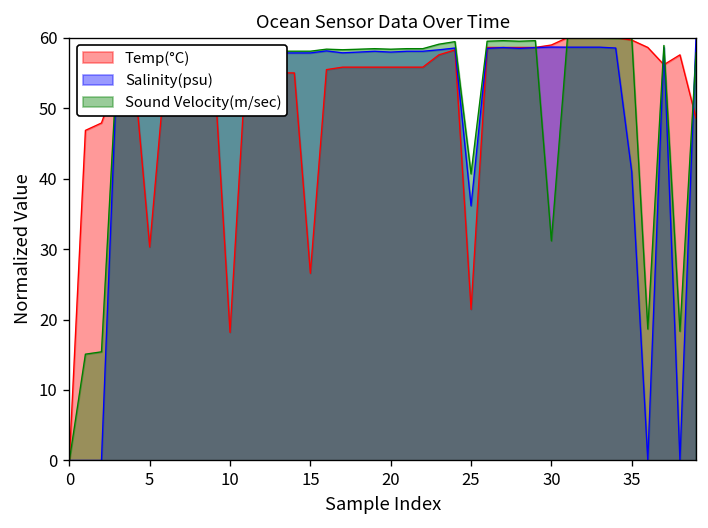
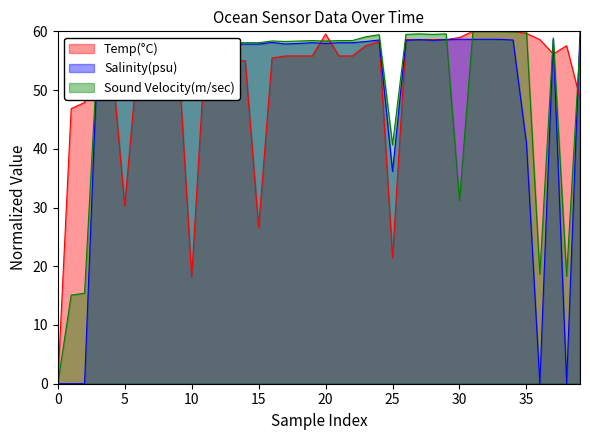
  {
    "Temp(°C)": {
      "5": 30,
      "10": 18,
      "15": 27,
-     "20": 56,
+     "20": 60,
      "25": 21
    },
    "Salinity(psu)": {
      "25": 36,
      "35": 41
    },
    "Sound Velocity(m/sec)": {
      "25": 41,
      "30": 31
    }
  }
